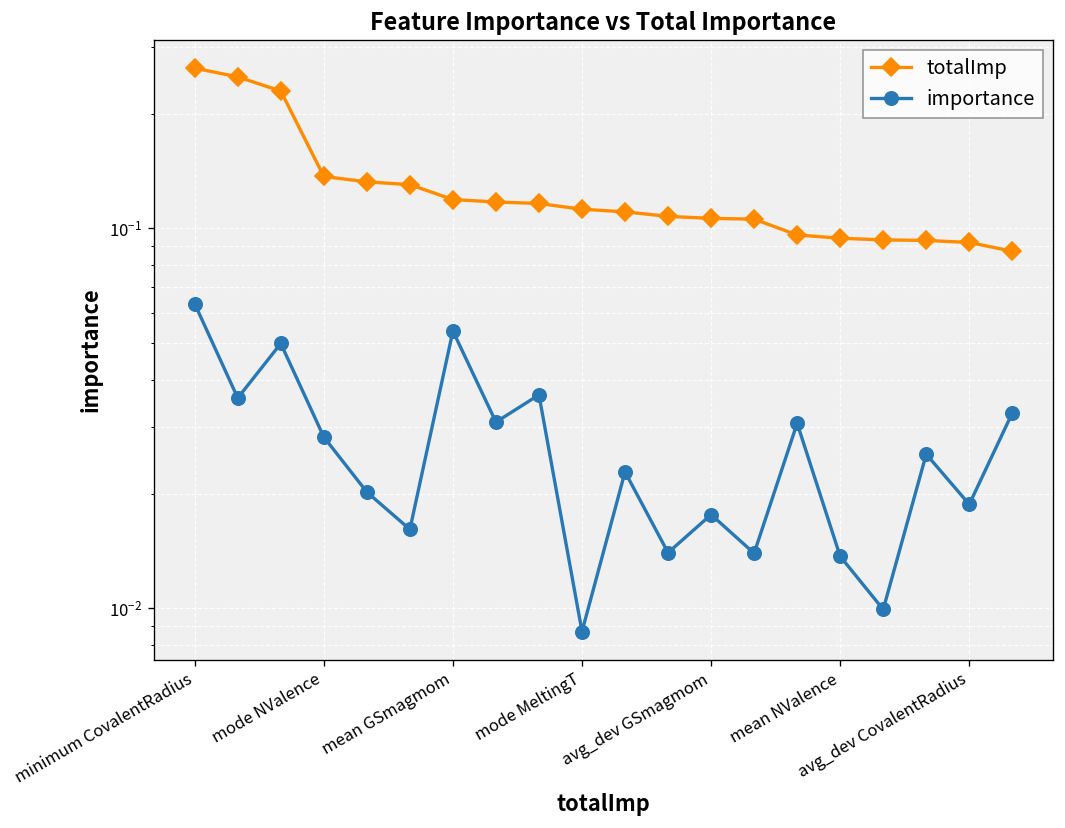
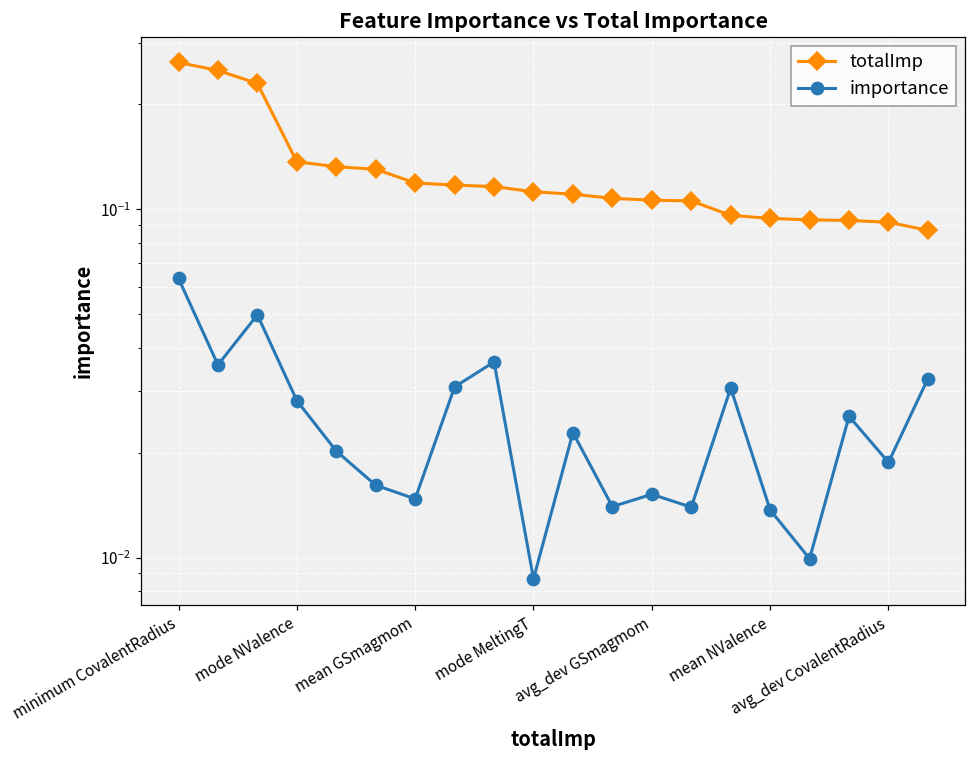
  {
    "totalImp": {
      "minimum CovalentRadius": 0.26,
      "mode NValence": 0.137,
      "mean GSmagmom": 0.119,
      "mode MeltingT": 0.112,
      "avg_dev GSmagmom": 0.106,
      "mean NValence": 0.094,
      "avg_dev CovalentRadius": 0.092
    },
    "importance": {
      "minimum CovalentRadius": 0.063,
      "mode NValence": 0.028,
-     "mean GSmagmom": 0.054,
+     "mean GSmagmom": 0.015,
      "mode MeltingT": 0.0087,
-     "avg_dev GSmagmom": 0.018,
+     "avg_dev GSmagmom": 0.015,
      "mean NValence": 0.0137,
      "avg_dev CovalentRadius": 0.019
    }
  }
